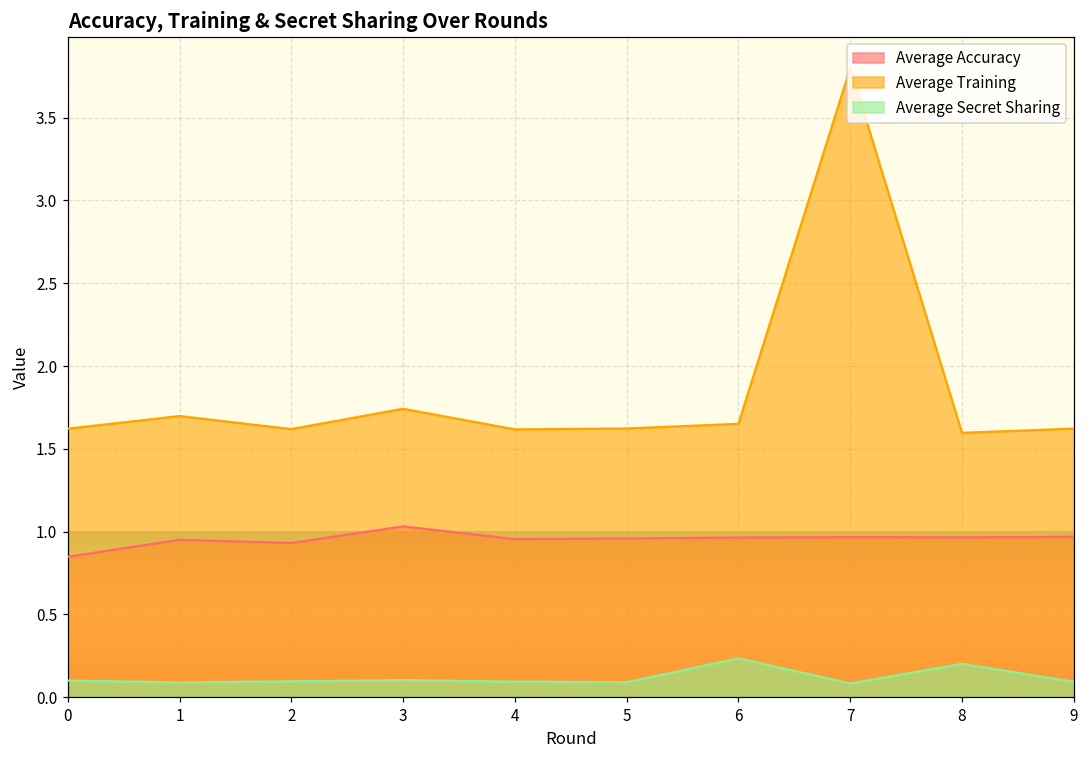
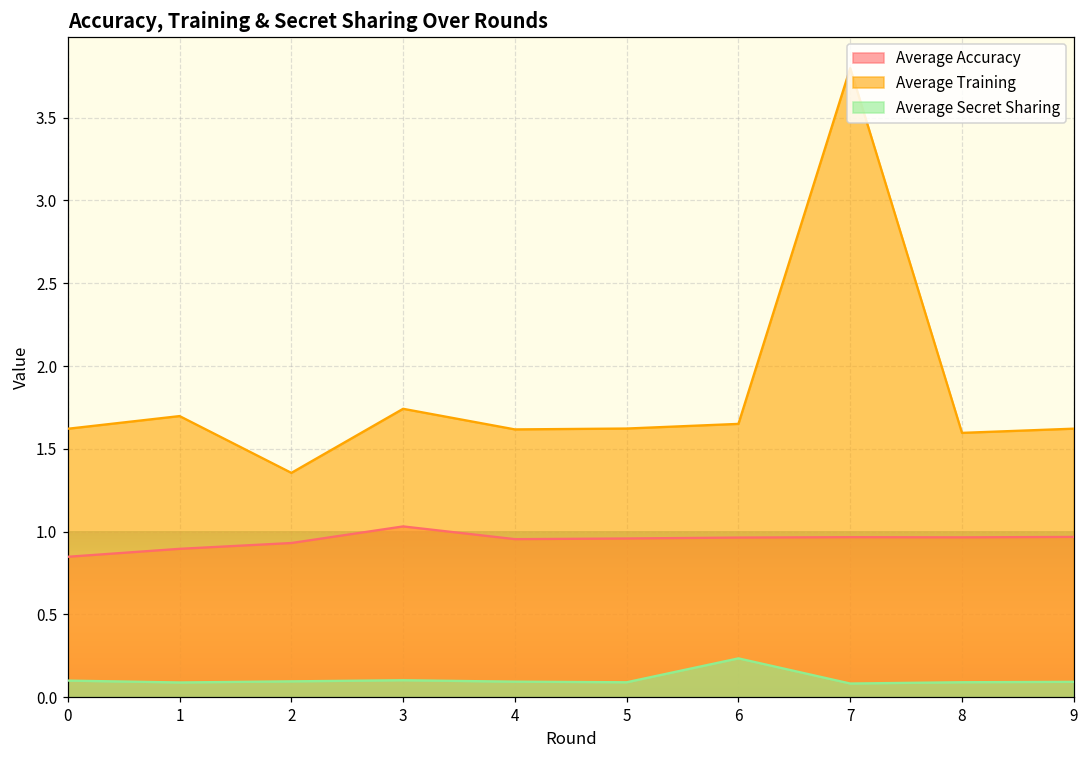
  {
    "Average Accuracy": {
      "0": 0.85,
-     "1": 0.95,
+     "1": 0.90,
      "2": 0.93,
      "3": 1.03,
      "4": 0.95,
      "5": 0.96,
      "6": 0.96,
      "7": 0.97,
      "8": 0.96,
      "9": 0.97
    },
    "Average Training": {
      "0": 1.62,
      "1": 1.70,
-     "2": 1.62,
+     "2": 1.35,
      "3": 1.74,
      "4": 1.62,
      "5": 1.62,
      "6": 1.65,
      "8": 1.60,
      "9": 1.62
    },
    "Average Secret Sharing": {
      "0": 0.10,
      "1": 0.09,
      "2": 0.10,
      "3": 0.10,
      "4": 0.09,
      "5": 0.09,
      "6": 0.23,
      "7": 0.08,
-     "8": 0.20,
+     "8": 0.09,
      "9": 0.09
    }
  }
